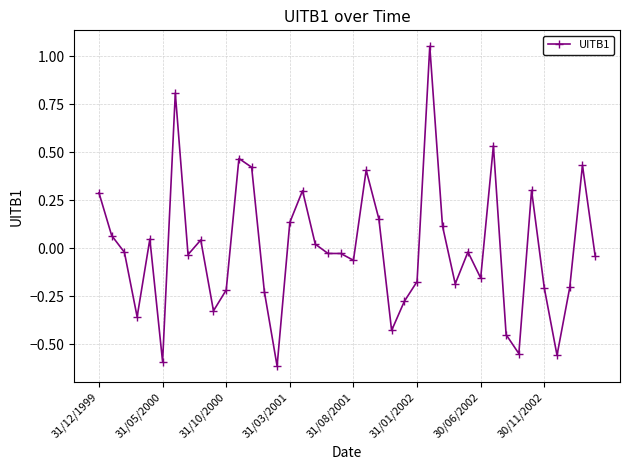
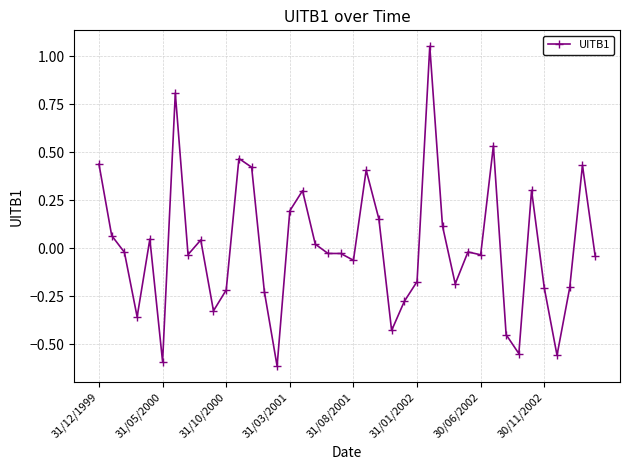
  {
-   "31/12/1999": 0.29,
+   "31/12/1999": 0.44,
    "31/05/2000": -0.59,
    "31/10/2000": -0.22,
-   "31/03/2001": 0.14,
+   "31/03/2001": 0.20,
    "31/08/2001": -0.06,
    "31/01/2002": -0.17,
-   "30/06/2002": -0.15,
+   "30/06/2002": -0.03,
    "30/11/2002": -0.21
  }
